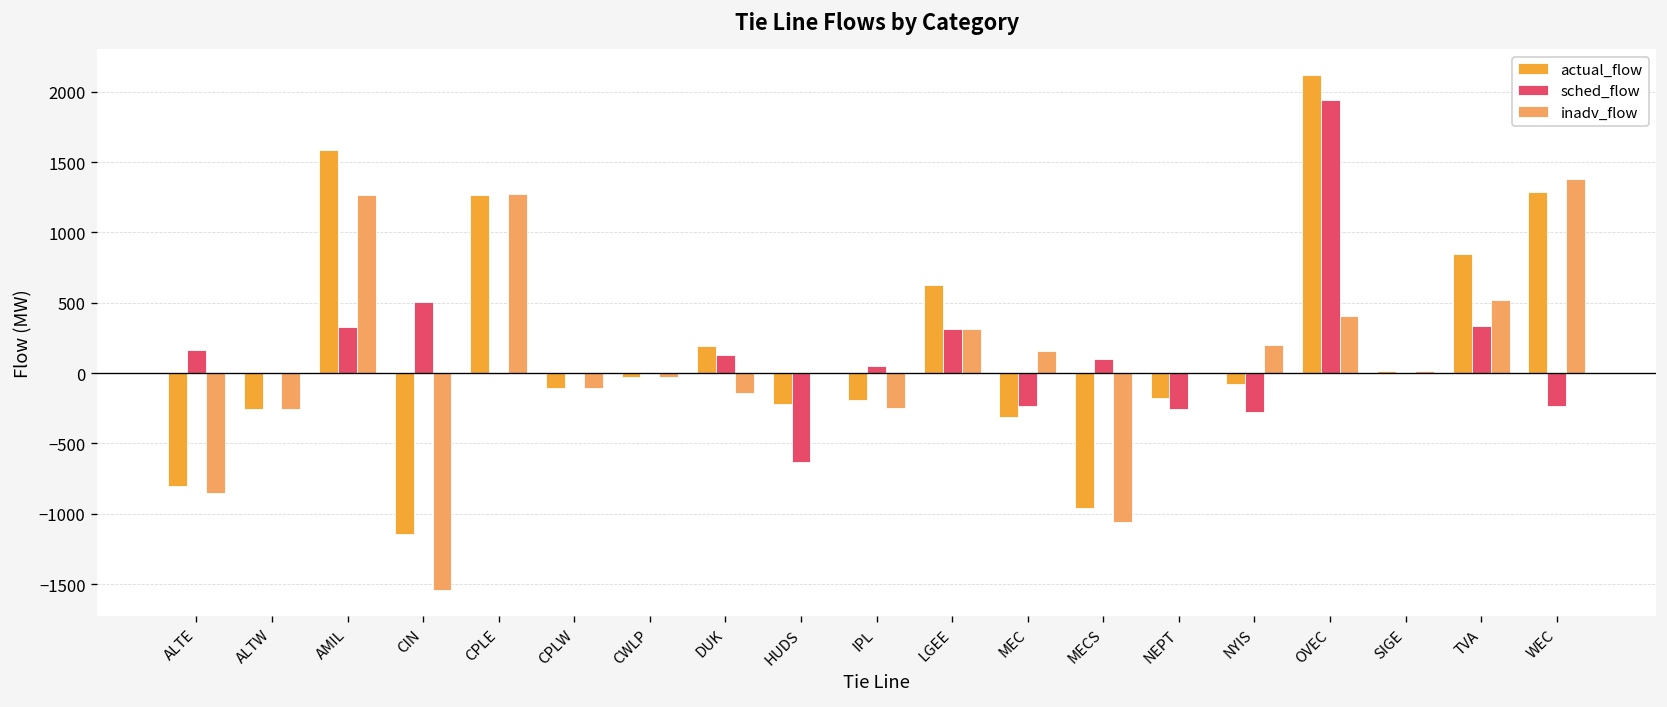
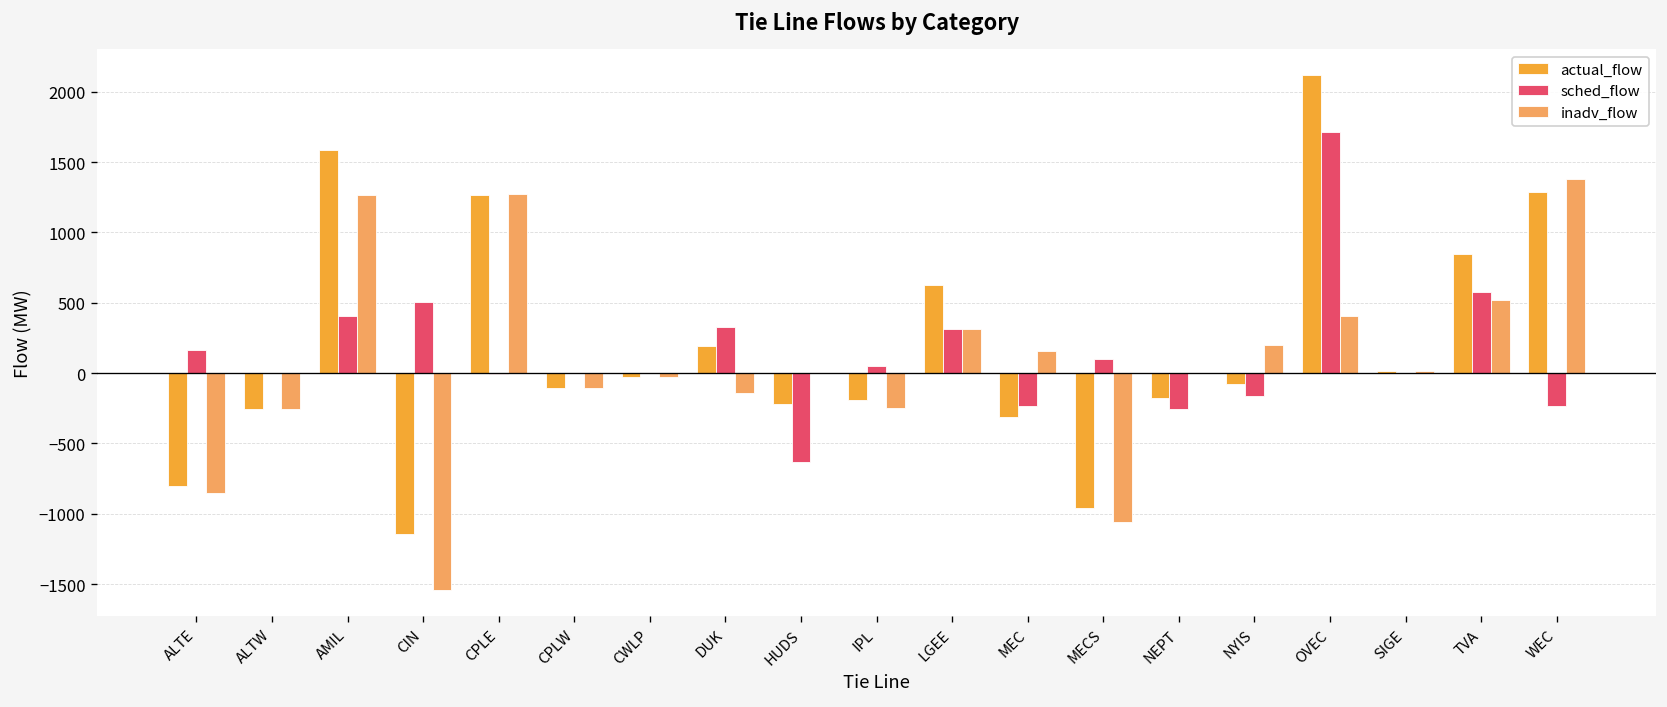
  {
    "sched_flow": {
      "ALTE": 170,
      "ALTW": 0,
-     "AMIL": 330,
+     "AMIL": 410,
      "CIN": 500,
      "CPLW": 0,
      "CWLP": 0,
-     "DUK": 130,
+     "DUK": 330,
      "HUDS": -630,
      "IPL": 50,
      "LGEE": 310,
      "MEC": -230,
      "MECS": 100,
      "NEPT": -250,
-     "NYIS": -270,
-     "OVEC": 1940,
+     "NYIS": -170,
+     "OVEC": 1710,
      "SIGE": 0,
-     "TVA": 330,
+     "TVA": 580,
      "WEC": -230
    }
  }
